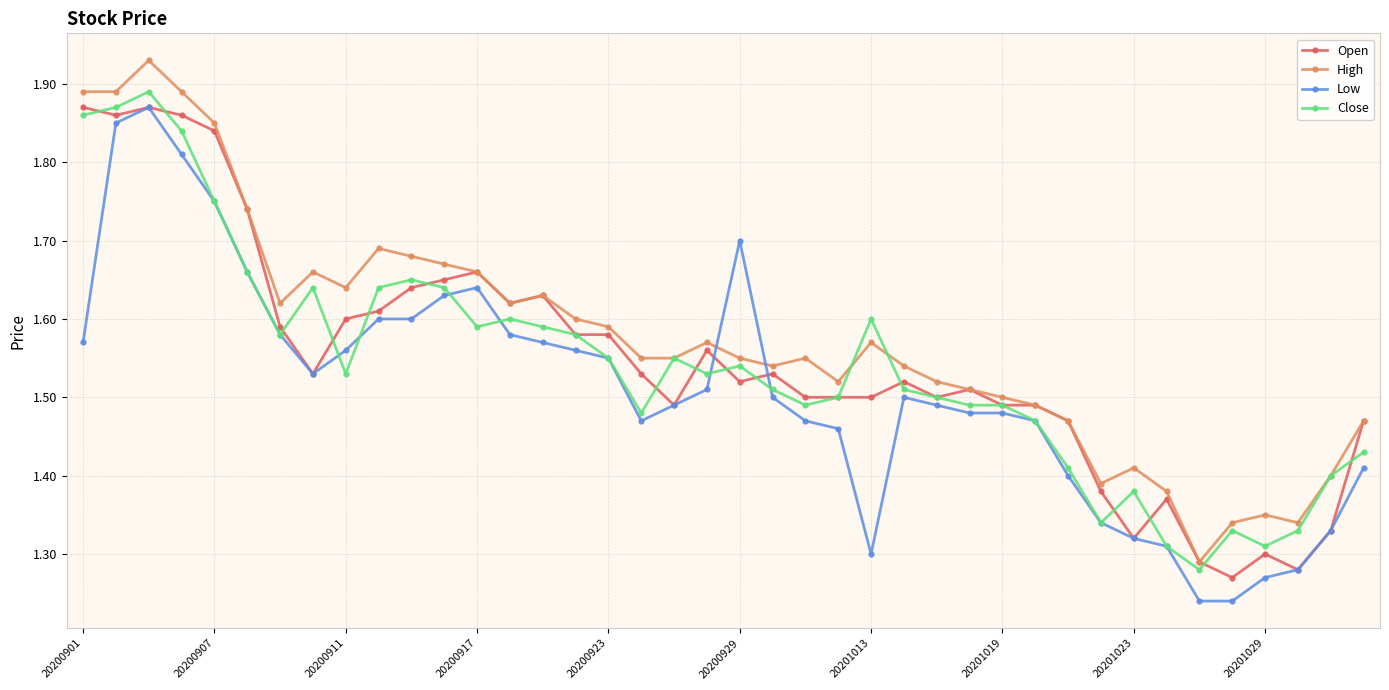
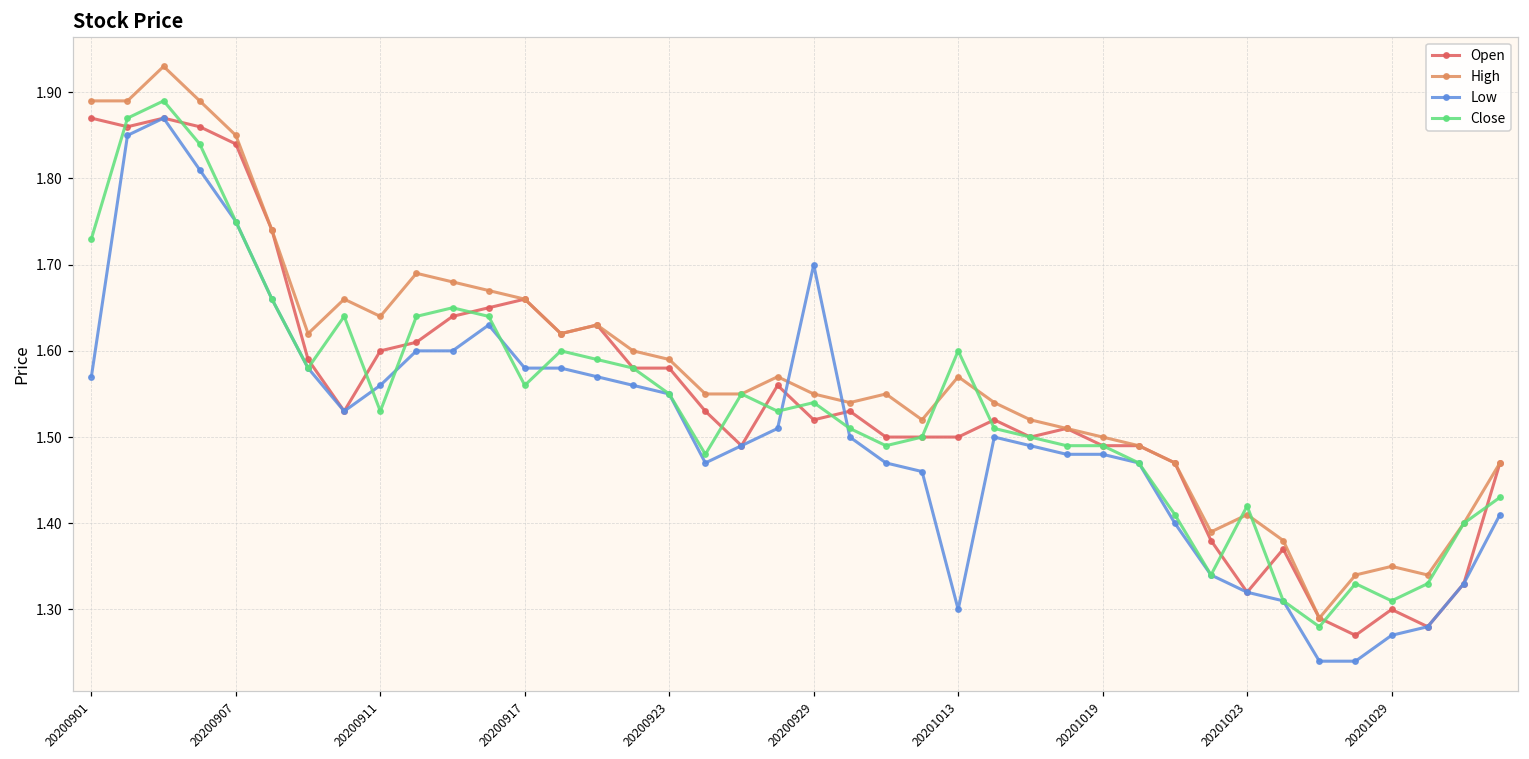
  {
    "Low": {
      "20200901": 1.57,
      "20200911": 1.56,
-     "20200917": 1.64,
+     "20200917": 1.58,
      "20200929": 1.70,
      "20201013": 1.30,
      "20201019": 1.48,
      "20201029": 1.27
    },
    "Close": {
-     "20200901": 1.86,
+     "20200901": 1.73,
      "20200911": 1.53,
-     "20200917": 1.59,
+     "20200917": 1.56,
      "20200929": 1.54,
      "20201013": 1.60,
-     "20201023": 1.38,
+     "20201023": 1.42,
      "20201029": 1.31
    }
  }
